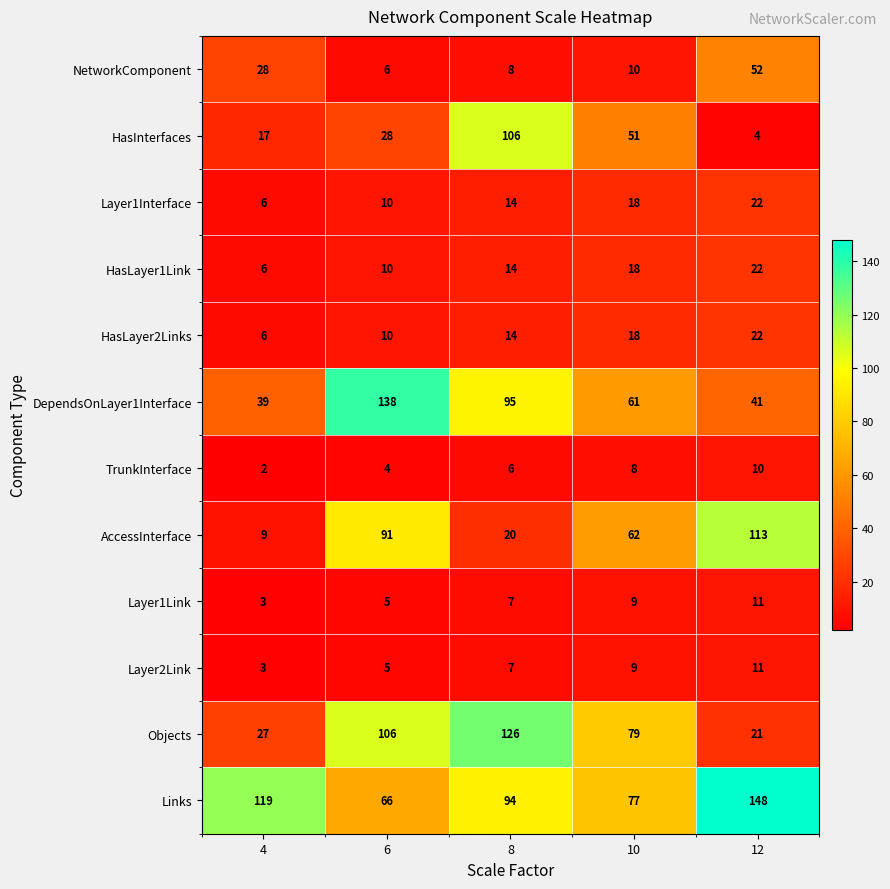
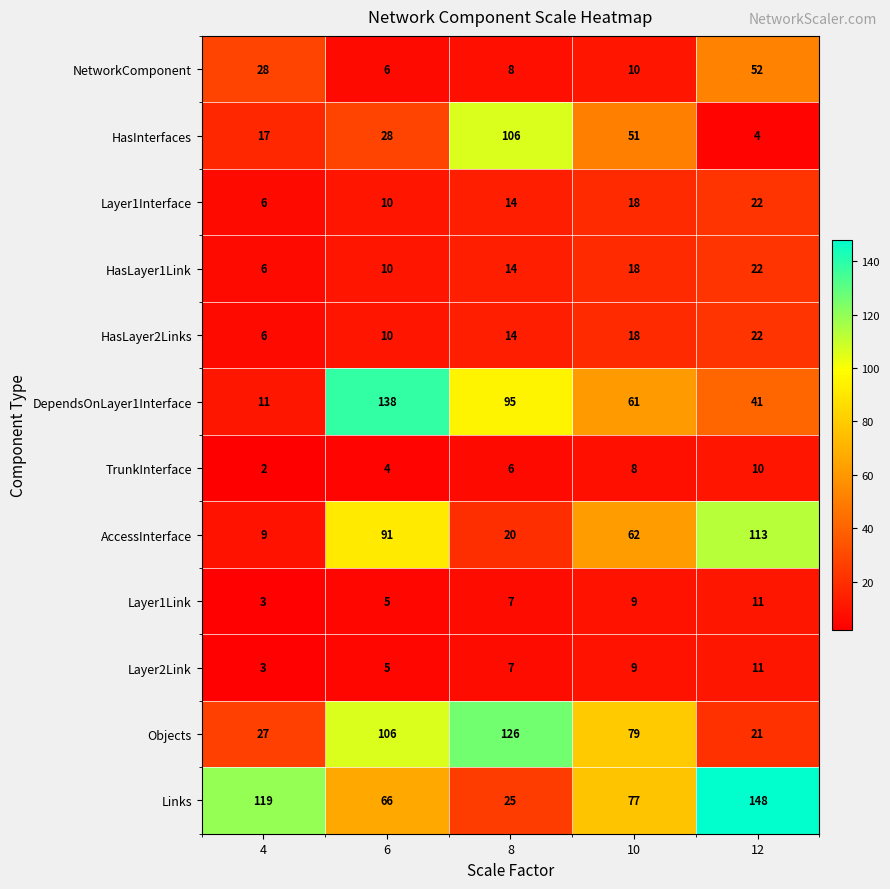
  {
    "NetworkComponent": {
      "4": 28,
      "6": 6,
      "8": 8,
      "10": 10,
      "12": 52
    },
    "HasInterfaces": {
      "4": 17,
      "6": 28,
      "8": 106,
      "10": 51,
      "12": 4
    },
    "Layer1Interface": {
      "4": 6,
      "6": 10,
      "8": 14,
      "10": 18,
      "12": 22
    },
    "HasLayer1Link": {
      "4": 6,
      "6": 10,
      "8": 14,
      "10": 18,
      "12": 22
    },
    "HasLayer2Links": {
      "4": 6,
      "6": 10,
      "8": 14,
      "10": 18,
      "12": 22
    },
    "DependsOnLayer1Interface": {
-     "4": 39,
+     "4": 11,
      "6": 138,
      "8": 95,
      "10": 61,
      "12": 41
    },
    "TrunkInterface": {
      "4": 2,
      "6": 4,
      "8": 6,
      "10": 8,
      "12": 10
    },
    "AccessInterface": {
      "4": 9,
      "6": 91,
      "8": 20,
      "10": 62,
      "12": 113
    },
    "Layer1Link": {
      "4": 3,
      "6": 5,
      "8": 7,
      "10": 9,
      "12": 11
    },
    "Layer2Link": {
      "4": 3,
      "6": 5,
      "8": 7,
      "10": 9,
      "12": 11
    },
    "Objects": {
      "4": 27,
      "6": 106,
      "8": 126,
      "10": 79,
      "12": 21
    },
    "Links": {
      "4": 119,
      "6": 66,
-     "8": 94,
+     "8": 25,
      "10": 77,
      "12": 148
    }
  }
